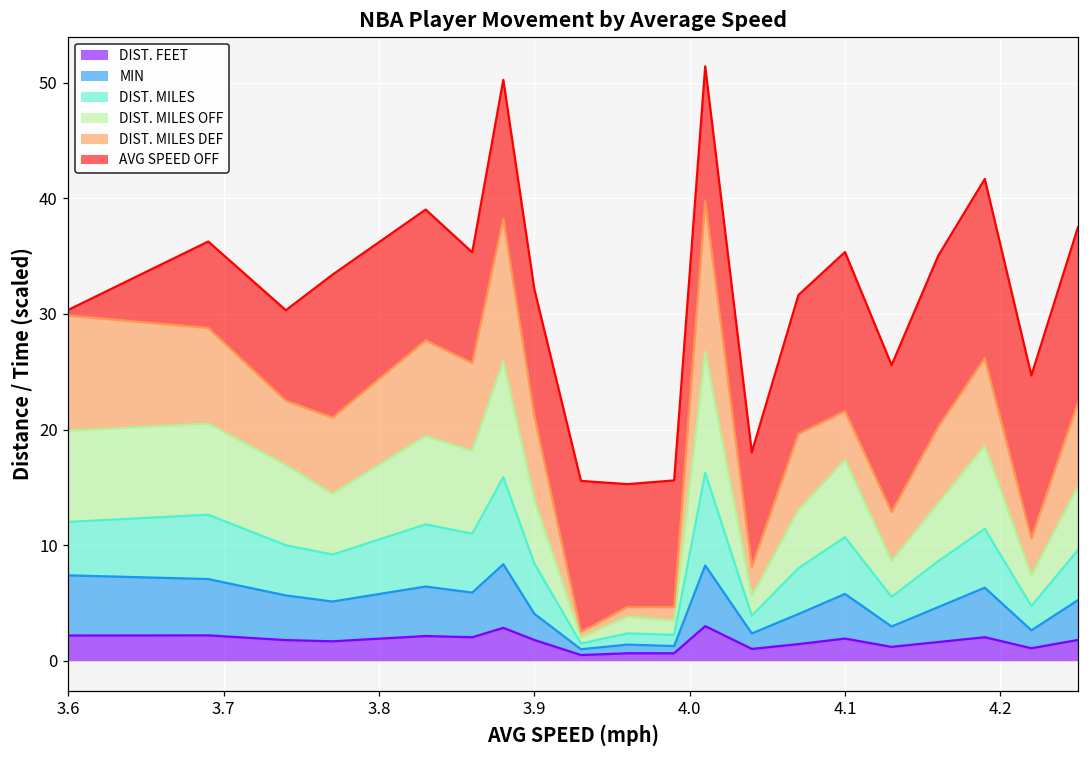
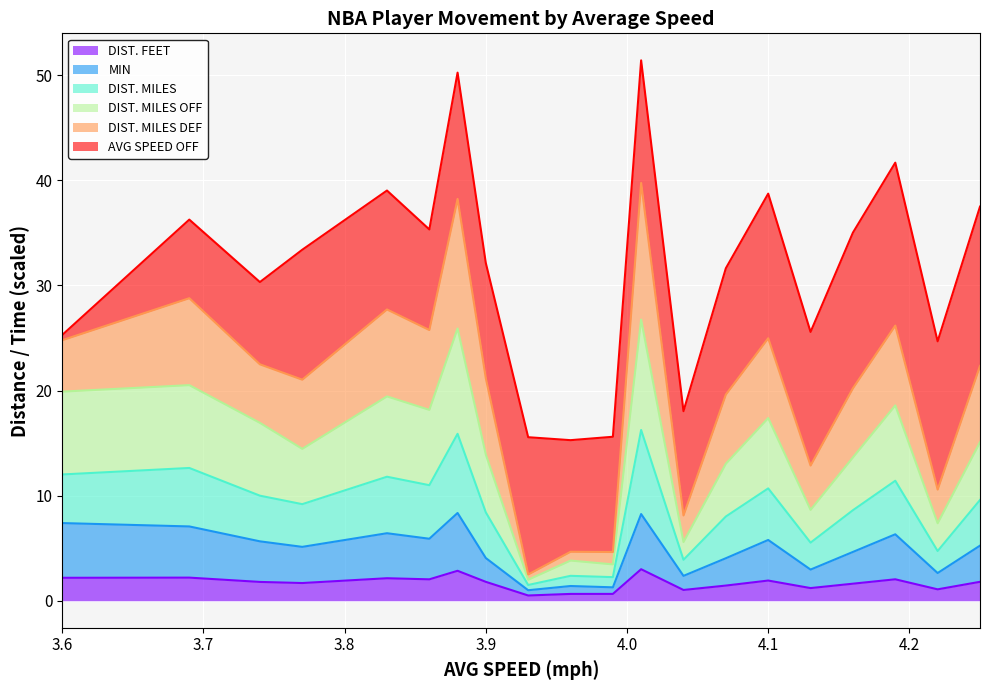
  {
    "DIST. FEET": {
      "3.6": 2.2,
      "3.9": 1.8,
      "4.1": 1.9
    },
    "MIN": {
      "3.6": 5.2,
      "3.9": 2.3,
      "4.1": 3.9
    },
    "DIST. MILES": {
      "3.6": 4.6,
      "3.9": 4.3,
      "4.1": 4.9
    },
    "DIST. MILES OFF": {
      "3.6": 7.9,
      "3.9": 5.5,
      "4.1": 6.7
    },
    "DIST. MILES DEF": {
-     "3.6": 10.0,
+     "3.6": 4.9,
      "3.9": 7.3,
-     "4.1": 4.2
+     "4.1": 7.6
    },
    "AVG SPEED OFF": {
      "3.6": 0.5,
      "3.9": 11.0,
      "4.1": 13.8
    }
  }
